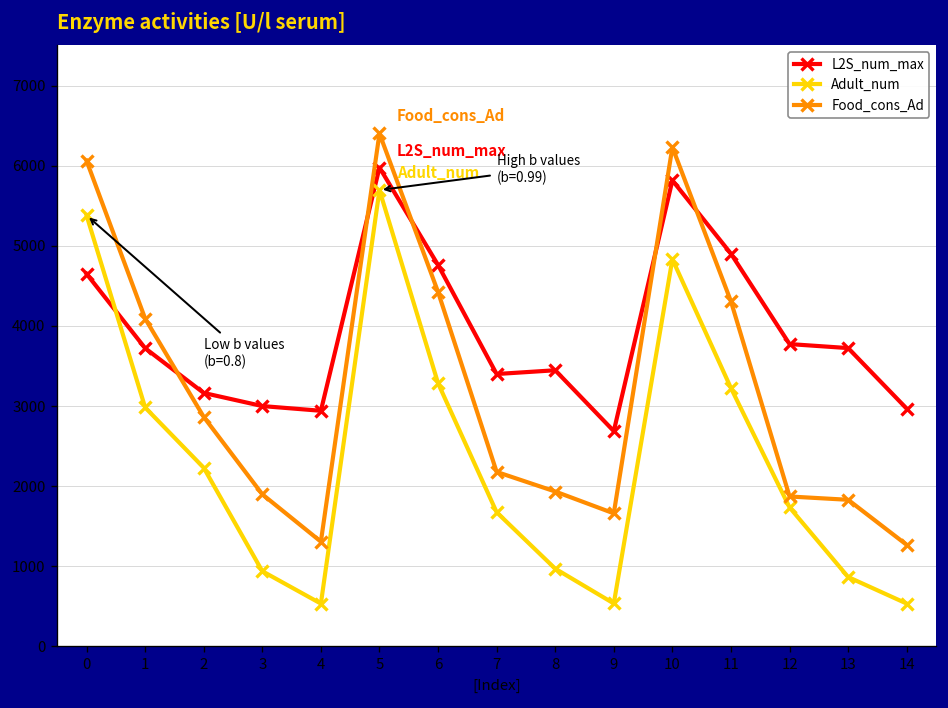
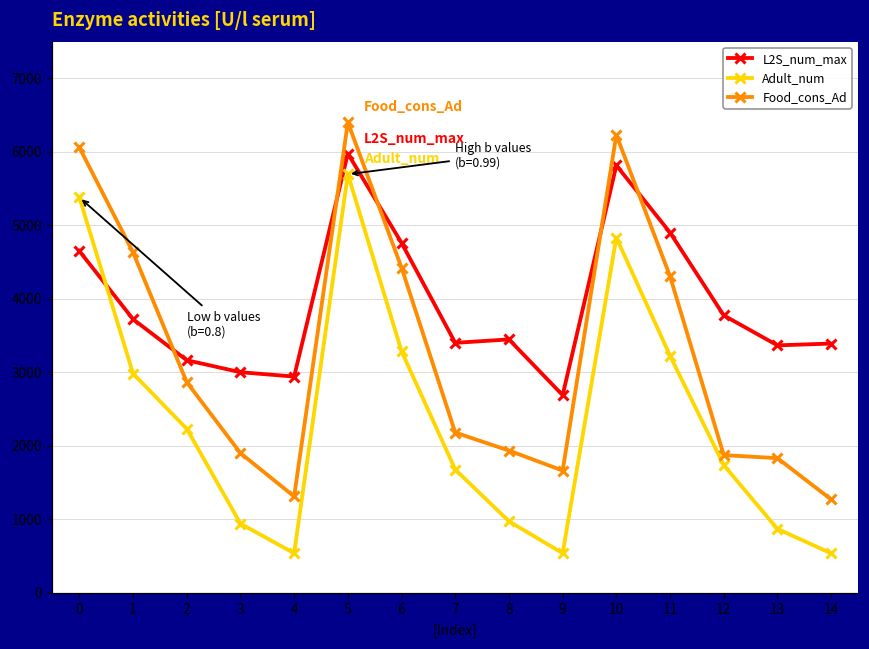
  {
    "L2S_num_max": {
      "0": 4700,
      "2": 3200,
      "3": 3000,
      "4": 2900,
      "6": 4800,
      "7": 3400,
      "8": 3400,
      "9": 2700,
      "10": 5800,
      "11": 4900,
      "12": 3800,
-     "13": 3700,
-     "14": 3000
+     "13": 3400,
+     "14": 3400
    },
    "Adult_num": {
      "0": 5400,
      "1": 3000,
      "2": 2200,
      "3": 900,
      "4": 500,
      "6": 3300,
      "7": 1700,
      "8": 1000,
      "9": 500,
      "10": 4800,
      "11": 3200,
      "12": 1700,
      "13": 900,
      "14": 500
    },
    "Food_cons_Ad": {
      "0": 6100,
-     "1": 4100,
+     "1": 4600,
      "2": 2900,
      "3": 1900,
      "4": 1300,
      "5": 6400,
      "6": 4400,
      "7": 2200,
      "8": 1900,
      "9": 1700,
      "10": 6200,
      "11": 4300,
      "12": 1900,
      "13": 1800,
      "14": 1300
    }
  }
